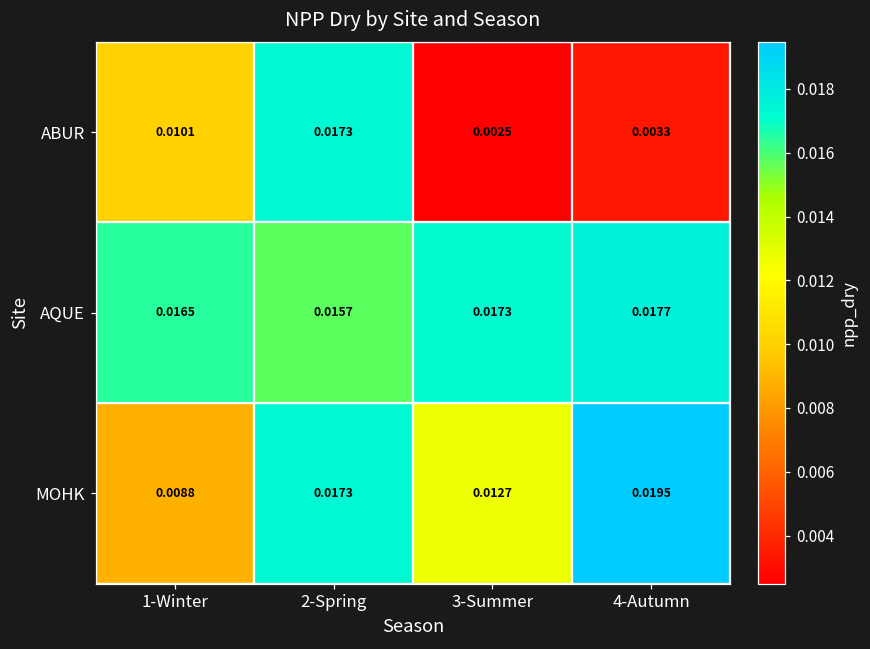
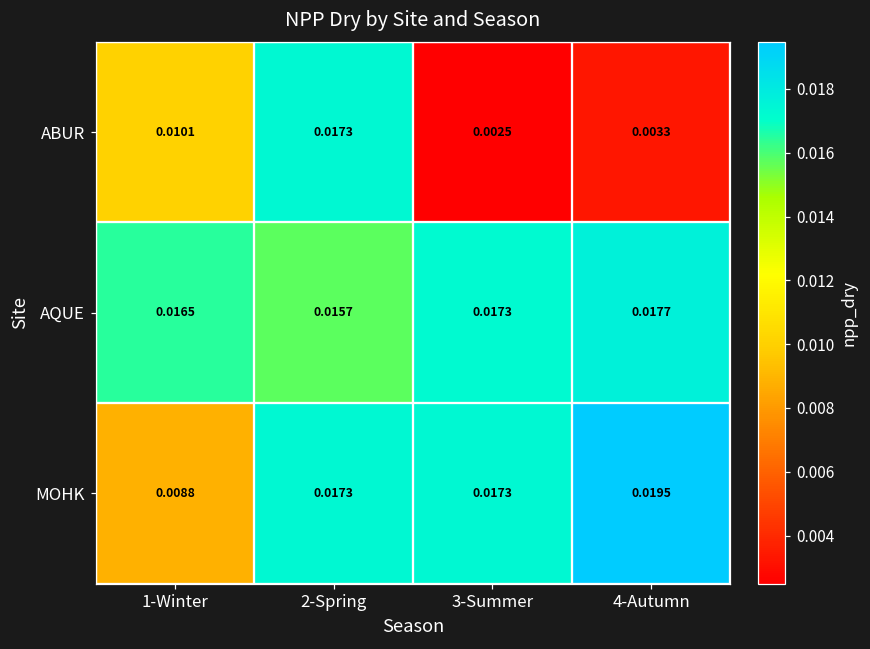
  {
    "ABUR": {
      "1-Winter": 0.0101,
      "2-Spring": 0.0173,
      "3-Summer": 0.0025,
      "4-Autumn": 0.0033
    },
    "AQUE": {
      "1-Winter": 0.0165,
      "2-Spring": 0.0157,
      "3-Summer": 0.0173,
      "4-Autumn": 0.0177
    },
    "MOHK": {
      "1-Winter": 0.0088,
      "2-Spring": 0.0173,
-     "3-Summer": 0.0127,
+     "3-Summer": 0.0173,
      "4-Autumn": 0.0195
    }
  }
